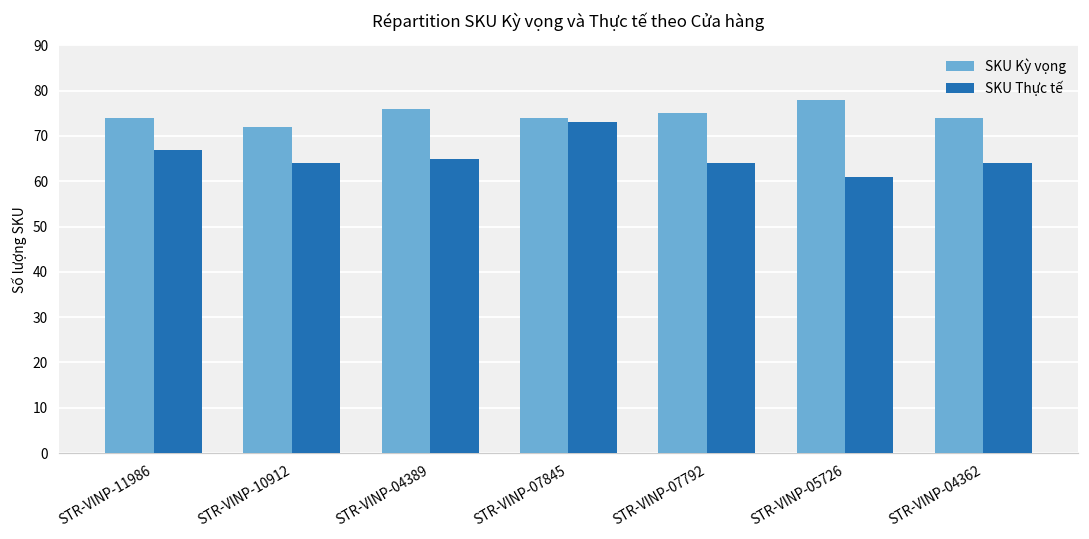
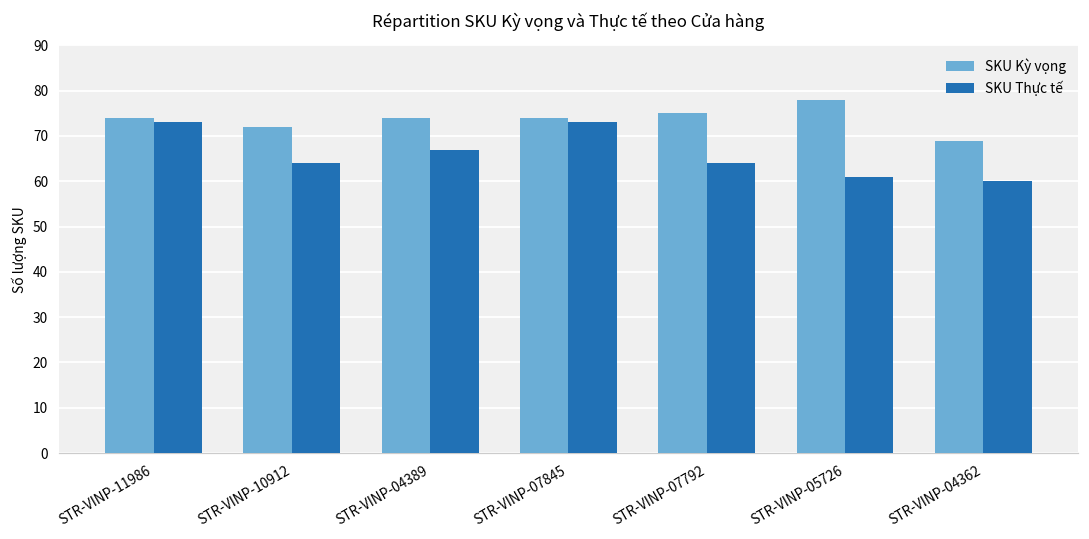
  {
    "SKU Kỳ vọng": {
      "STR-VINP-11986": 74,
      "STR-VINP-10912": 72,
-     "STR-VINP-04389": 76,
+     "STR-VINP-04389": 74,
      "STR-VINP-07845": 74,
      "STR-VINP-07792": 75,
      "STR-VINP-05726": 78,
-     "STR-VINP-04362": 74
+     "STR-VINP-04362": 69
    },
    "SKU Thực tế": {
-     "STR-VINP-11986": 67,
+     "STR-VINP-11986": 73,
      "STR-VINP-10912": 64,
-     "STR-VINP-04389": 65,
+     "STR-VINP-04389": 67,
      "STR-VINP-07845": 73,
      "STR-VINP-07792": 64,
      "STR-VINP-05726": 61,
-     "STR-VINP-04362": 64
+     "STR-VINP-04362": 60
    }
  }
